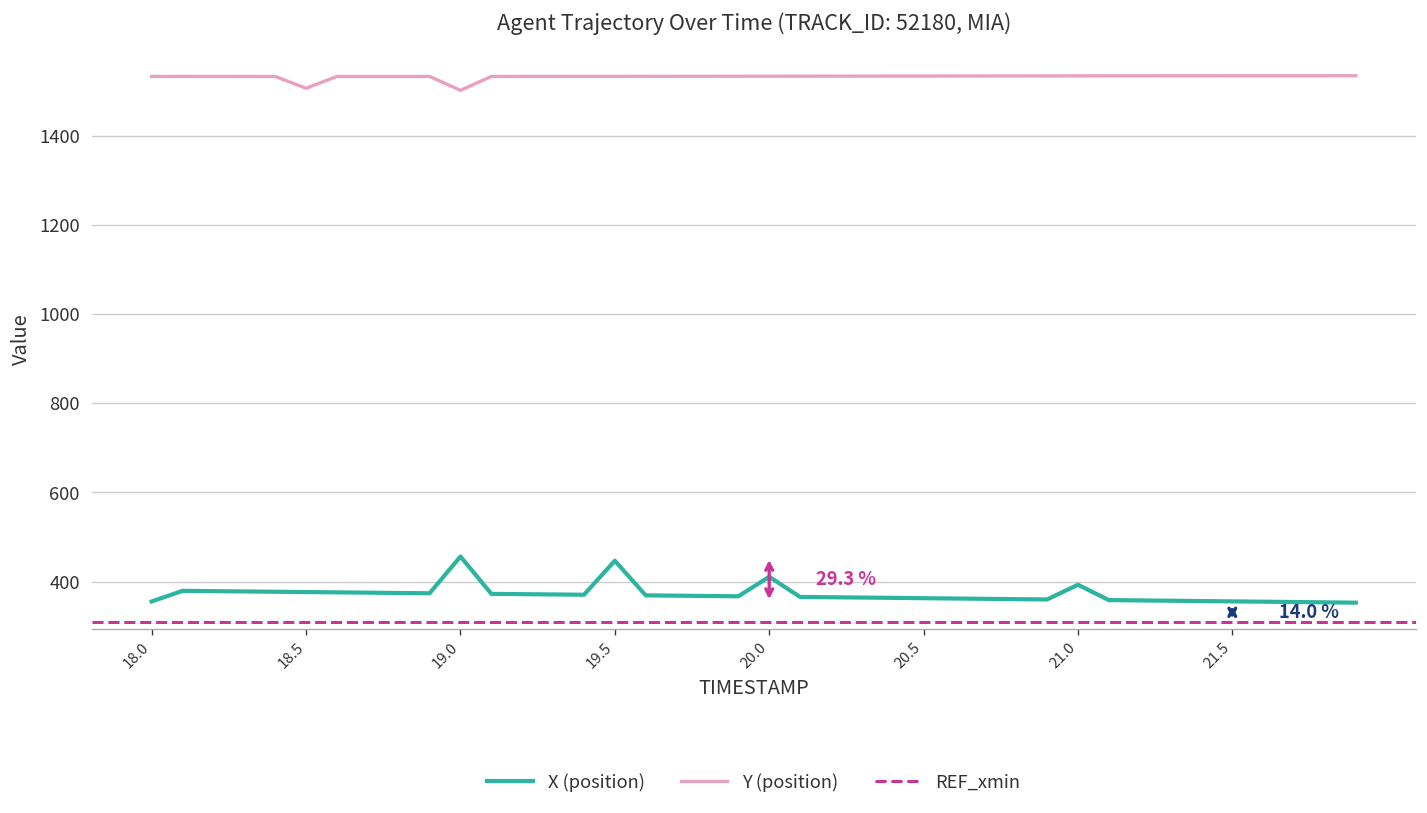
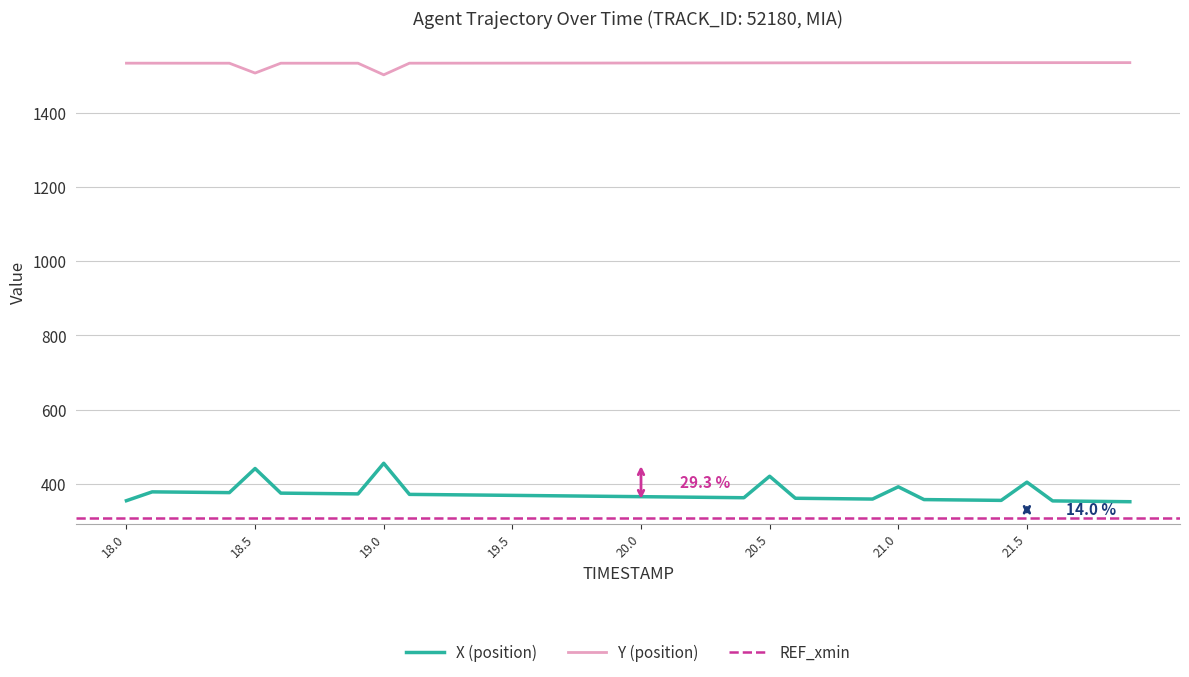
  {
    "X (position)": {
      "18.0": 360,
-     "18.5": 380,
+     "18.5": 440,
      "19.0": 460,
-     "19.5": 450,
-     "20.0": 410,
-     "20.5": 360,
+     "19.5": 370,
+     "20.0": 370,
+     "20.5": 420,
      "21.0": 390,
-     "21.5": 360
+     "21.5": 410
    },
    "Y (position)": {
      "18.0": 1530,
      "18.5": 1510,
      "19.0": 1500,
      "19.5": 1530,
      "20.0": 1530,
      "20.5": 1530,
      "21.0": 1530,
      "21.5": 1530
    }
  }
